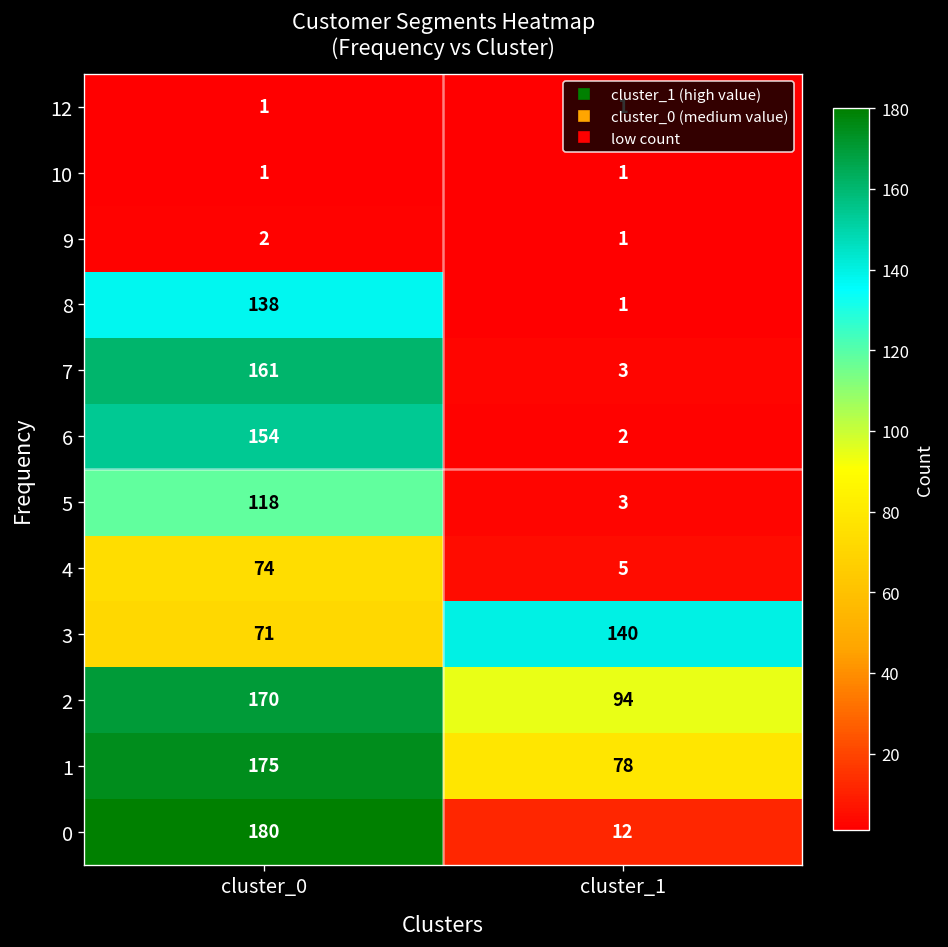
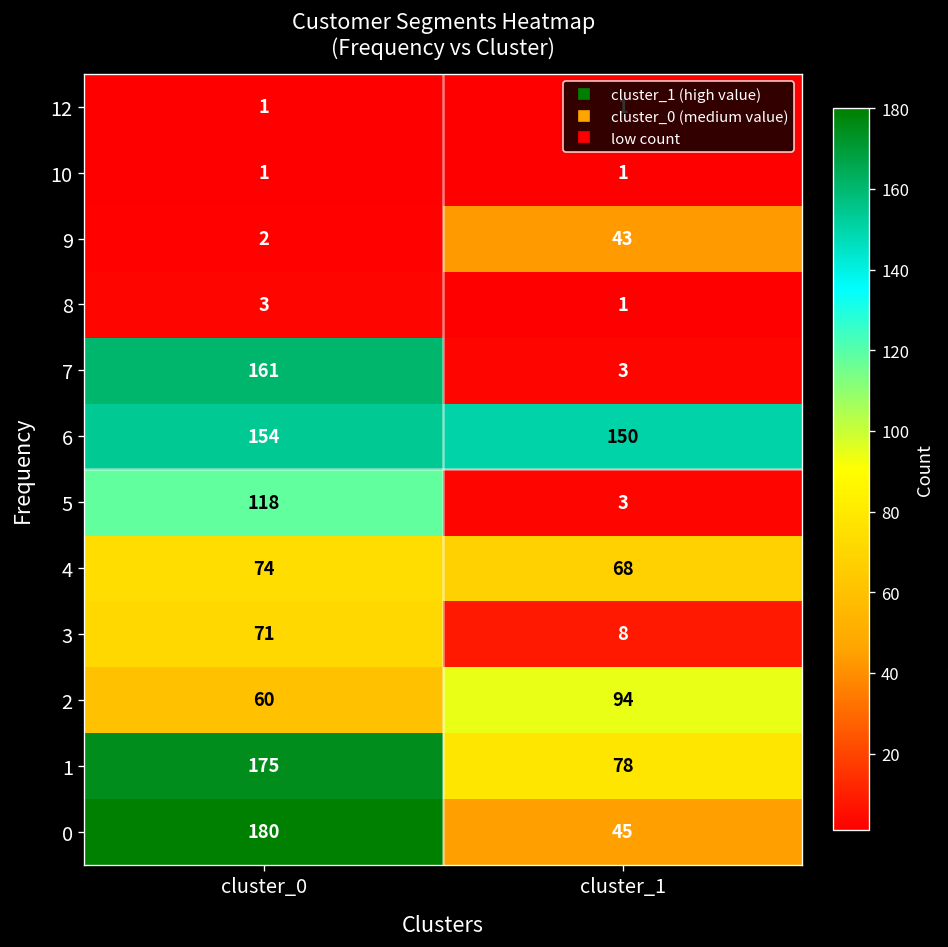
  {
    "12": {
      "cluster_0": 1
    },
    "10": {
      "cluster_0": 1,
      "cluster_1": 1
    },
    "9": {
      "cluster_0": 2,
-     "cluster_1": 1
+     "cluster_1": 43
    },
    "8": {
-     "cluster_0": 138,
+     "cluster_0": 3,
      "cluster_1": 1
    },
    "7": {
      "cluster_0": 161,
      "cluster_1": 3
    },
    "6": {
      "cluster_0": 154,
-     "cluster_1": 2
+     "cluster_1": 150
    },
    "5": {
      "cluster_0": 118,
      "cluster_1": 3
    },
    "4": {
      "cluster_0": 74,
-     "cluster_1": 5
+     "cluster_1": 68
    },
    "3": {
      "cluster_0": 71,
-     "cluster_1": 140
+     "cluster_1": 8
    },
    "2": {
-     "cluster_0": 170,
+     "cluster_0": 60,
      "cluster_1": 94
    },
    "1": {
      "cluster_0": 175,
      "cluster_1": 78
    },
    "0": {
      "cluster_0": 180,
-     "cluster_1": 12
+     "cluster_1": 45
    }
  }
